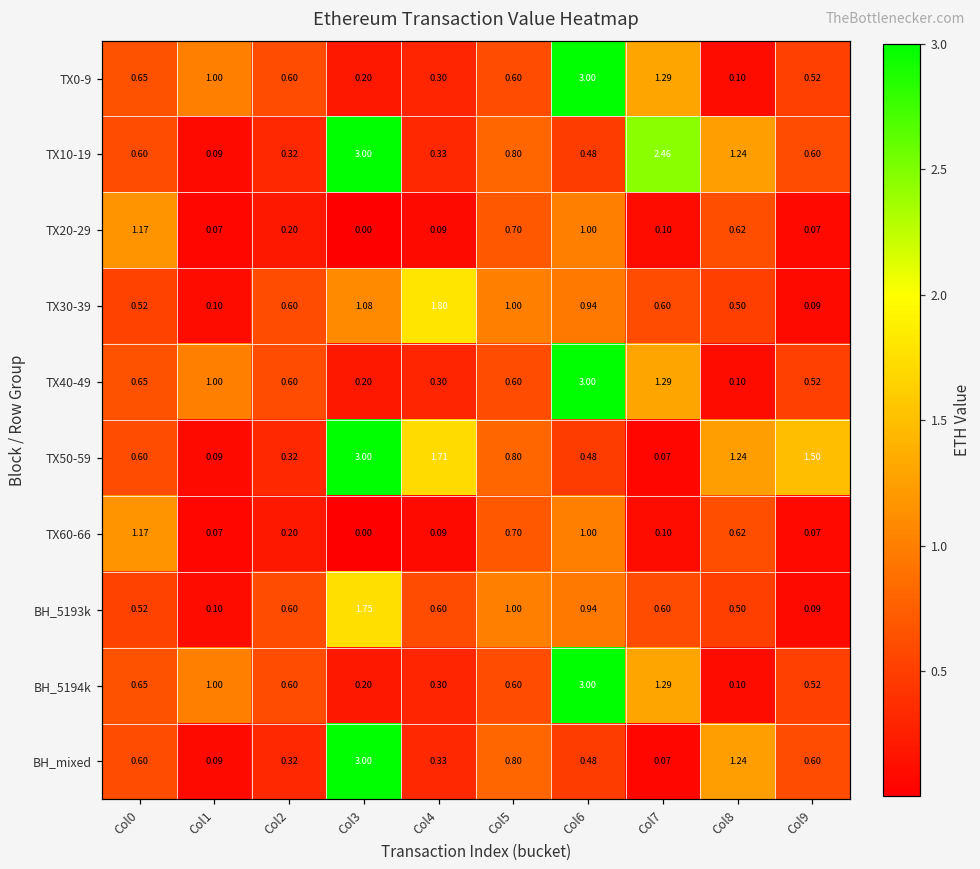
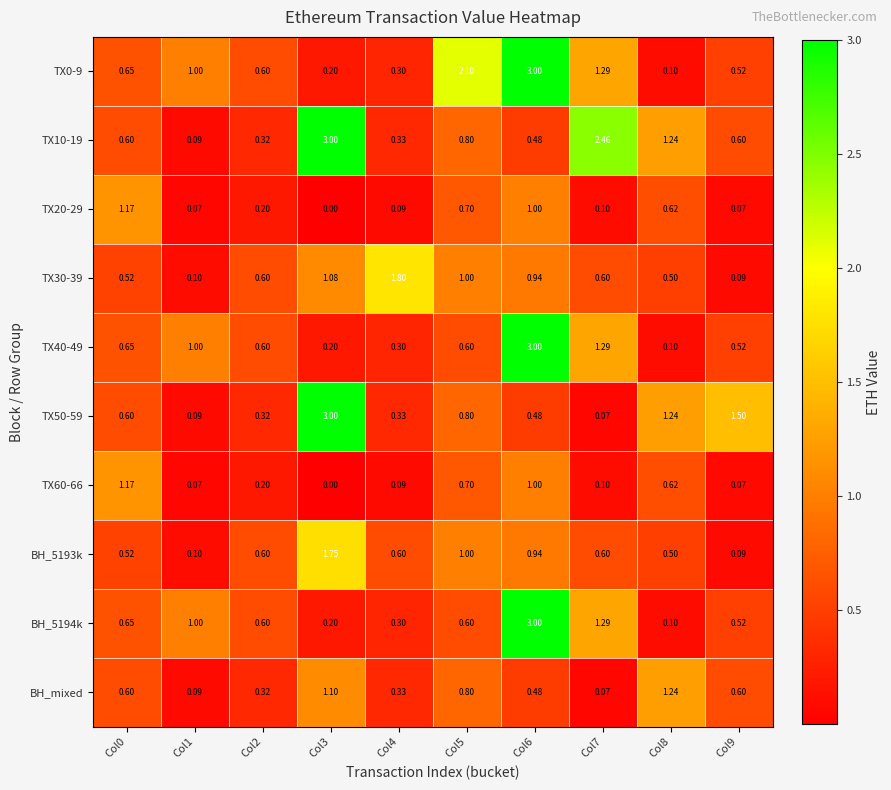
  {
    "TX0-9": {
      "Col0": 0.65,
      "Col1": 1.00,
      "Col2": 0.60,
      "Col3": 0.20,
      "Col4": 0.30,
-     "Col5": 0.60,
+     "Col5": 2.10,
      "Col6": 3.00,
      "Col7": 1.29,
      "Col8": 0.10,
      "Col9": 0.52
    },
    "TX10-19": {
      "Col0": 0.60,
      "Col1": 0.09,
      "Col2": 0.32,
      "Col3": 3.00,
      "Col4": 0.33,
      "Col5": 0.80,
      "Col6": 0.48,
      "Col7": 2.46,
      "Col8": 1.24,
      "Col9": 0.60
    },
    "TX20-29": {
      "Col0": 1.17,
      "Col1": 0.07,
      "Col2": 0.20,
      "Col3": 0.00,
      "Col4": 0.09,
      "Col5": 0.70,
      "Col6": 1.00,
      "Col7": 0.10,
      "Col8": 0.62,
      "Col9": 0.07
    },
    "TX30-39": {
      "Col0": 0.52,
      "Col1": 0.10,
      "Col2": 0.60,
      "Col3": 1.08,
      "Col4": 1.80,
      "Col5": 1.00,
      "Col6": 0.94,
      "Col7": 0.60,
      "Col8": 0.50,
      "Col9": 0.09
    },
    "TX40-49": {
      "Col0": 0.65,
      "Col1": 1.00,
      "Col2": 0.60,
      "Col3": 0.20,
      "Col4": 0.30,
      "Col5": 0.60,
      "Col6": 3.00,
      "Col7": 1.29,
      "Col8": 0.10,
      "Col9": 0.52
    },
    "TX50-59": {
      "Col0": 0.60,
      "Col1": 0.09,
      "Col2": 0.32,
      "Col3": 3.00,
-     "Col4": 1.71,
+     "Col4": 0.33,
      "Col5": 0.80,
      "Col6": 0.48,
      "Col7": 0.07,
      "Col8": 1.24,
      "Col9": 1.50
    },
    "TX60-66": {
      "Col0": 1.17,
      "Col1": 0.07,
      "Col2": 0.20,
      "Col3": 0.00,
      "Col4": 0.09,
      "Col5": 0.70,
      "Col6": 1.00,
      "Col7": 0.10,
      "Col8": 0.62,
      "Col9": 0.07
    },
    "BH_5193k": {
      "Col0": 0.52,
      "Col1": 0.10,
      "Col2": 0.60,
      "Col3": 1.75,
      "Col4": 0.60,
      "Col5": 1.00,
      "Col6": 0.94,
      "Col7": 0.60,
      "Col8": 0.50,
      "Col9": 0.09
    },
    "BH_5194k": {
      "Col0": 0.65,
      "Col1": 1.00,
      "Col2": 0.60,
      "Col3": 0.20,
      "Col4": 0.30,
      "Col5": 0.60,
      "Col6": 3.00,
      "Col7": 1.29,
      "Col8": 0.10,
      "Col9": 0.52
    },
    "BH_mixed": {
      "Col0": 0.60,
      "Col1": 0.09,
      "Col2": 0.32,
-     "Col3": 3.00,
+     "Col3": 1.10,
      "Col4": 0.33,
      "Col5": 0.80,
      "Col6": 0.48,
      "Col7": 0.07,
      "Col8": 1.24,
      "Col9": 0.60
    }
  }
